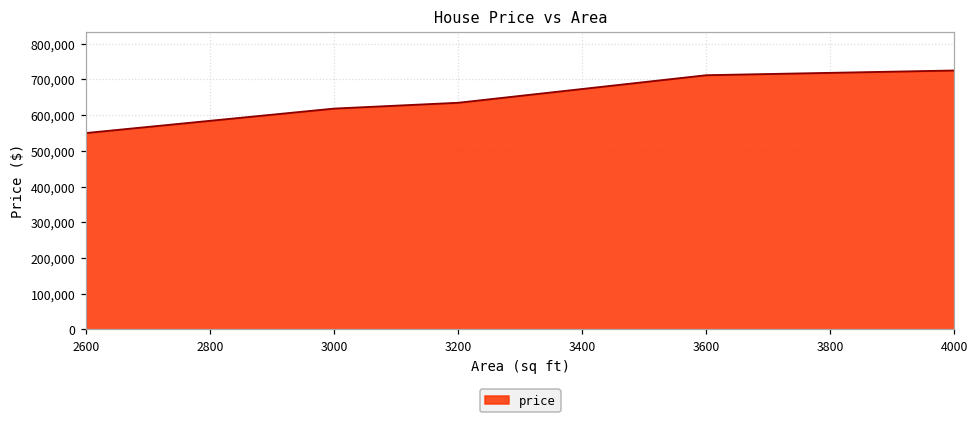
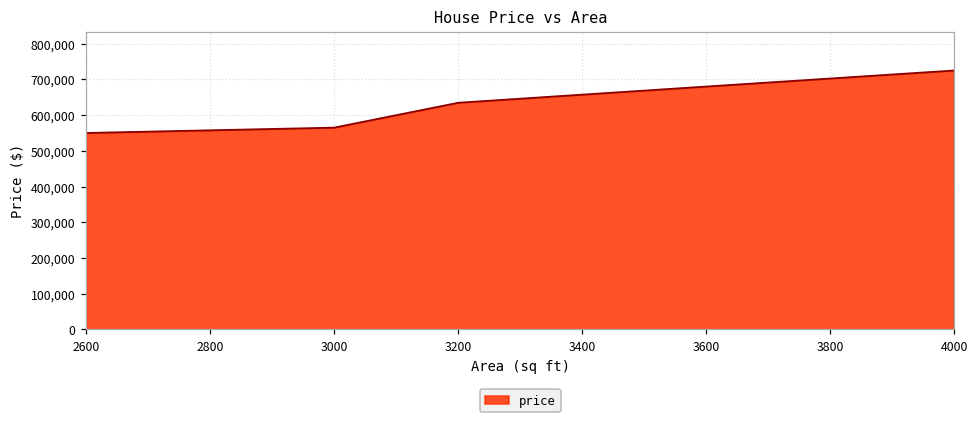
  {
    "2600": "550,000",
-   "3000": "620,000",
+   "3000": "570,000",
    "3200": "630,000",
-   "3600": "710,000",
+   "3600": "680,000",
    "4000": "730,000"
  }
